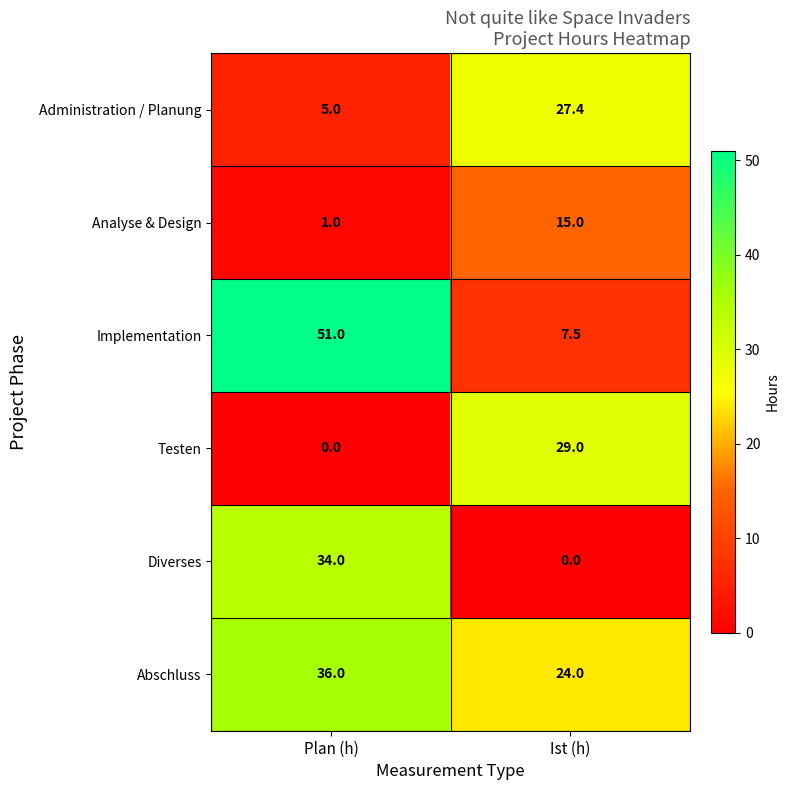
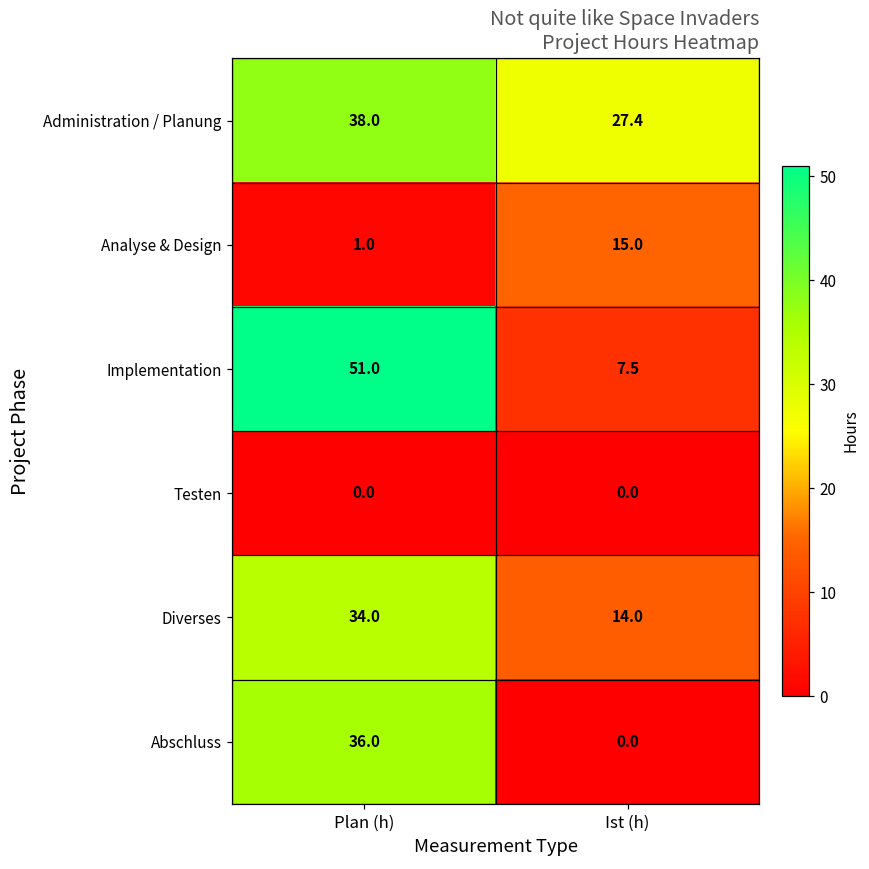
  {
    "Administration / Planung": {
-     "Plan (h)": 5.0,
+     "Plan (h)": 38.0,
      "Ist (h)": 27.4
    },
    "Analyse & Design": {
      "Plan (h)": 1.0,
      "Ist (h)": 15.0
    },
    "Implementation": {
      "Plan (h)": 51.0,
      "Ist (h)": 7.5
    },
    "Testen": {
      "Plan (h)": 0.0,
-     "Ist (h)": 29.0
+     "Ist (h)": 0.0
    },
    "Diverses": {
      "Plan (h)": 34.0,
-     "Ist (h)": 0.0
+     "Ist (h)": 14.0
    },
    "Abschluss": {
      "Plan (h)": 36.0,
-     "Ist (h)": 24.0
+     "Ist (h)": 0.0
    }
  }
